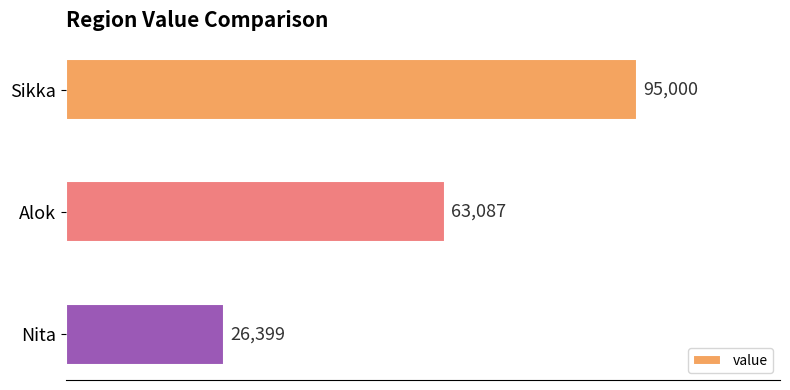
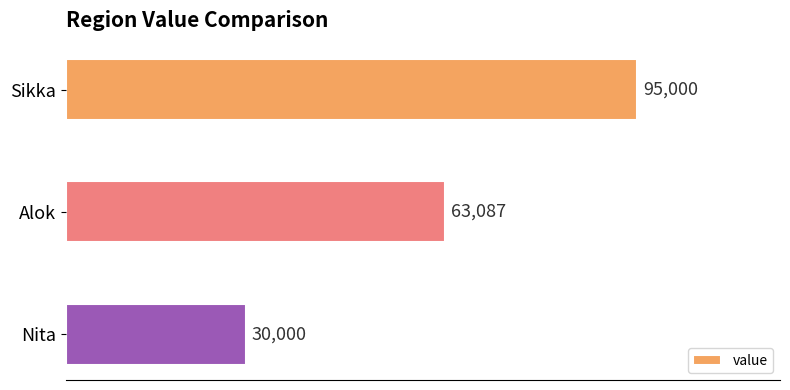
  {
    "Sikka": "95,000",
    "Alok": "63,087",
-   "Nita": "26,399"
+   "Nita": "30,000"
  }
